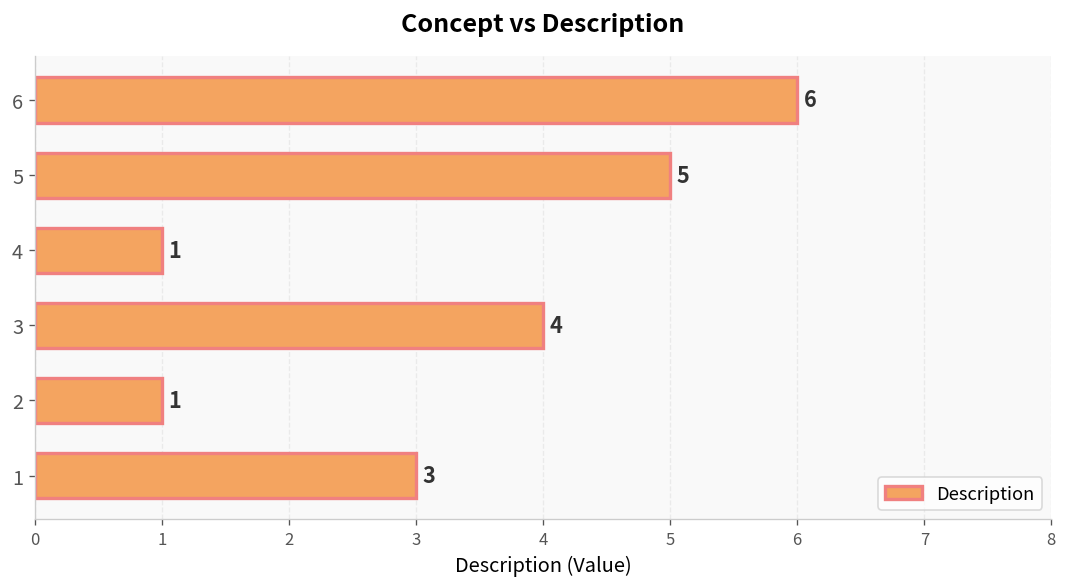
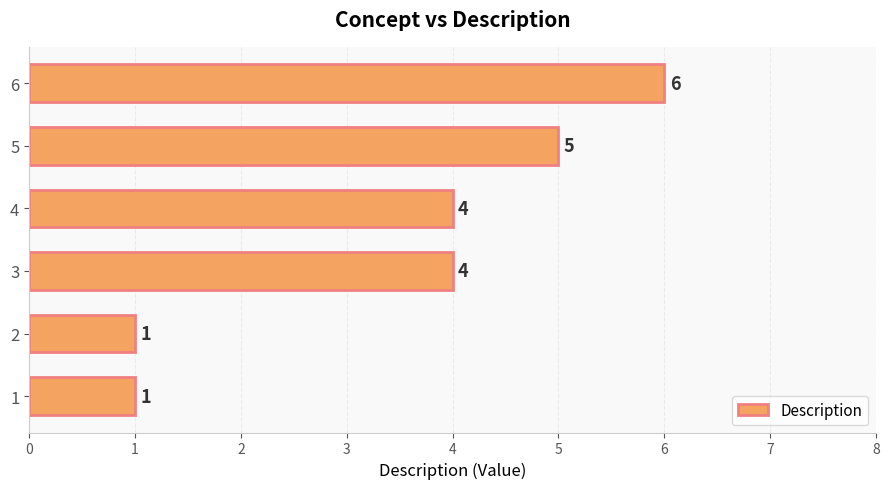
  {
    "6": 6,
    "5": 5,
-   "4": 1,
+   "4": 4,
    "3": 4,
    "2": 1,
-   "1": 3
+   "1": 1
  }
